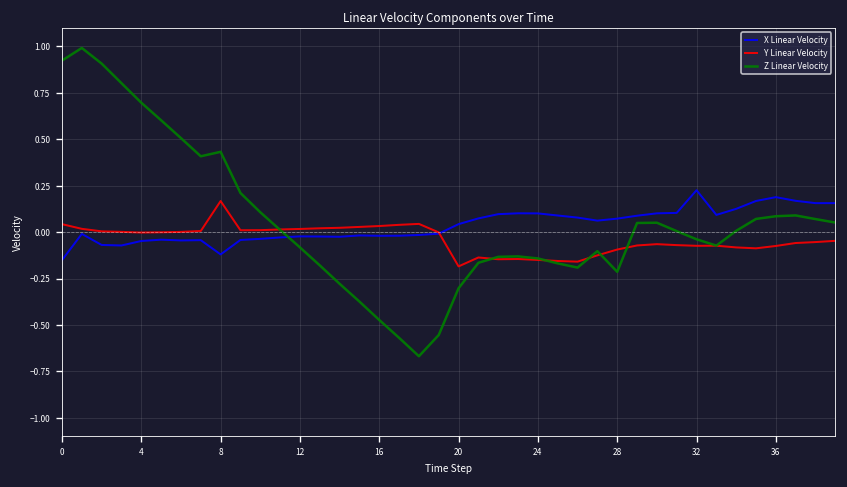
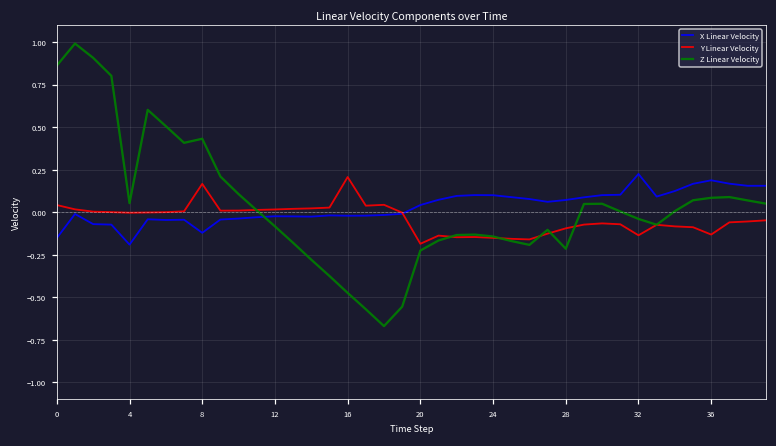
  {
    "X Linear Velocity": {
      "0": -0.15,
-     "4": -0.05,
+     "4": -0.19,
      "8": -0.12,
      "12": -0.02,
      "16": -0.02,
      "20": 0.04,
      "24": 0.10,
      "28": 0.07,
      "32": 0.23,
      "36": 0.19
    },
    "Y Linear Velocity": {
      "0": 0.04,
      "4": 0.00,
      "8": 0.17,
      "12": 0.02,
-     "16": 0.03,
+     "16": 0.21,
      "20": -0.18,
      "28": -0.09,
-     "32": -0.07,
-     "36": -0.07
+     "32": -0.13,
+     "36": -0.13
    },
    "Z Linear Velocity": {
-     "0": 0.92,
-     "4": 0.70,
+     "0": 0.86,
+     "4": 0.05,
      "8": 0.43,
      "12": -0.08,
      "16": -0.47,
-     "20": -0.30,
+     "20": -0.22,
      "28": -0.21,
      "32": -0.04,
      "36": 0.09
    }
  }
